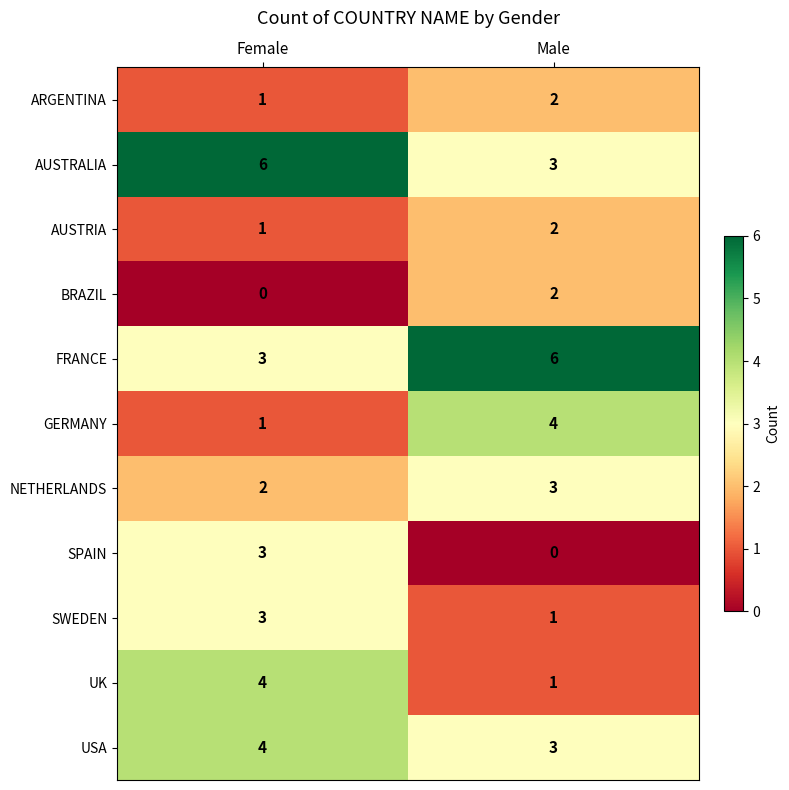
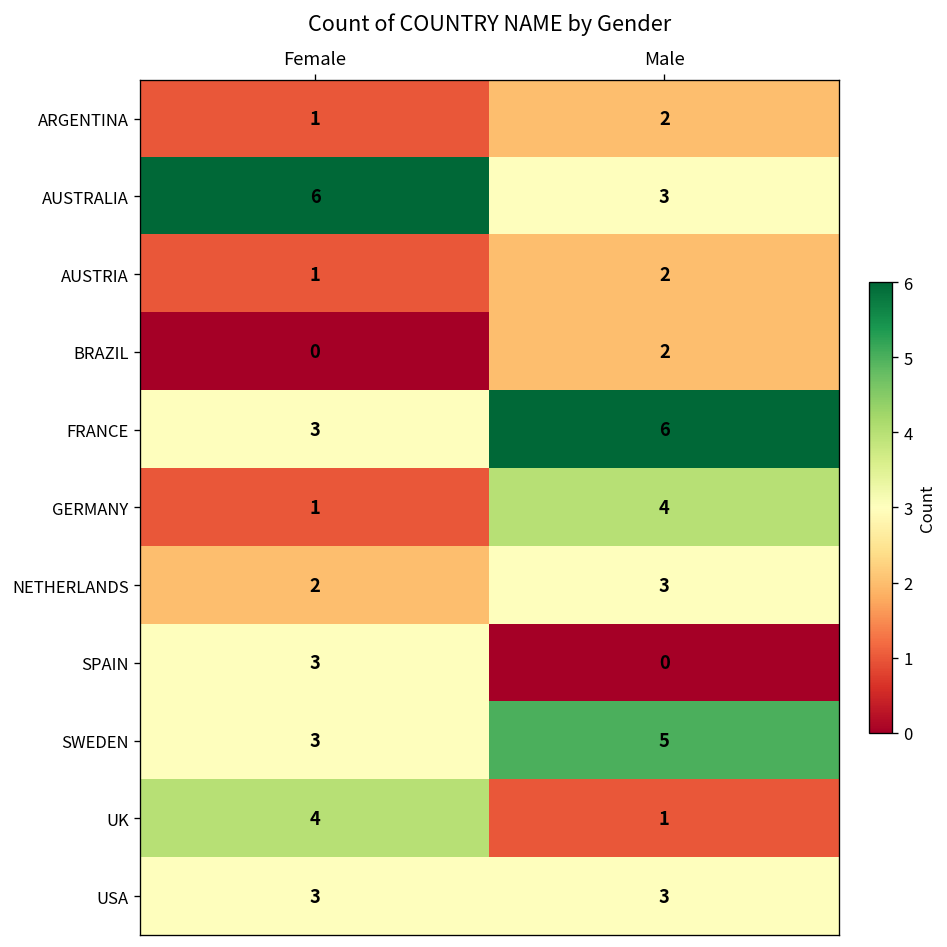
  {
    "ARGENTINA": {
      "Female": 1,
      "Male": 2
    },
    "AUSTRALIA": {
      "Female": 6,
      "Male": 3
    },
    "AUSTRIA": {
      "Female": 1,
      "Male": 2
    },
    "BRAZIL": {
      "Female": 0,
      "Male": 2
    },
    "FRANCE": {
      "Female": 3,
      "Male": 6
    },
    "GERMANY": {
      "Female": 1,
      "Male": 4
    },
    "NETHERLANDS": {
      "Female": 2,
      "Male": 3
    },
    "SPAIN": {
      "Female": 3,
      "Male": 0
    },
    "SWEDEN": {
      "Female": 3,
-     "Male": 1
+     "Male": 5
    },
    "UK": {
      "Female": 4,
      "Male": 1
    },
    "USA": {
-     "Female": 4,
+     "Female": 3,
      "Male": 3
    }
  }
